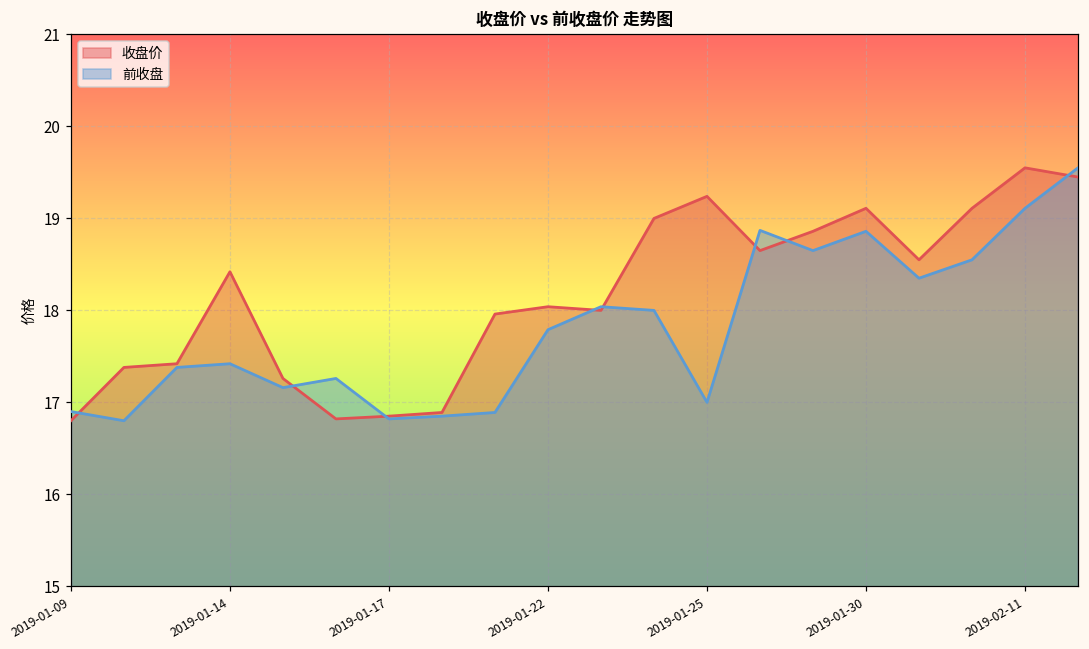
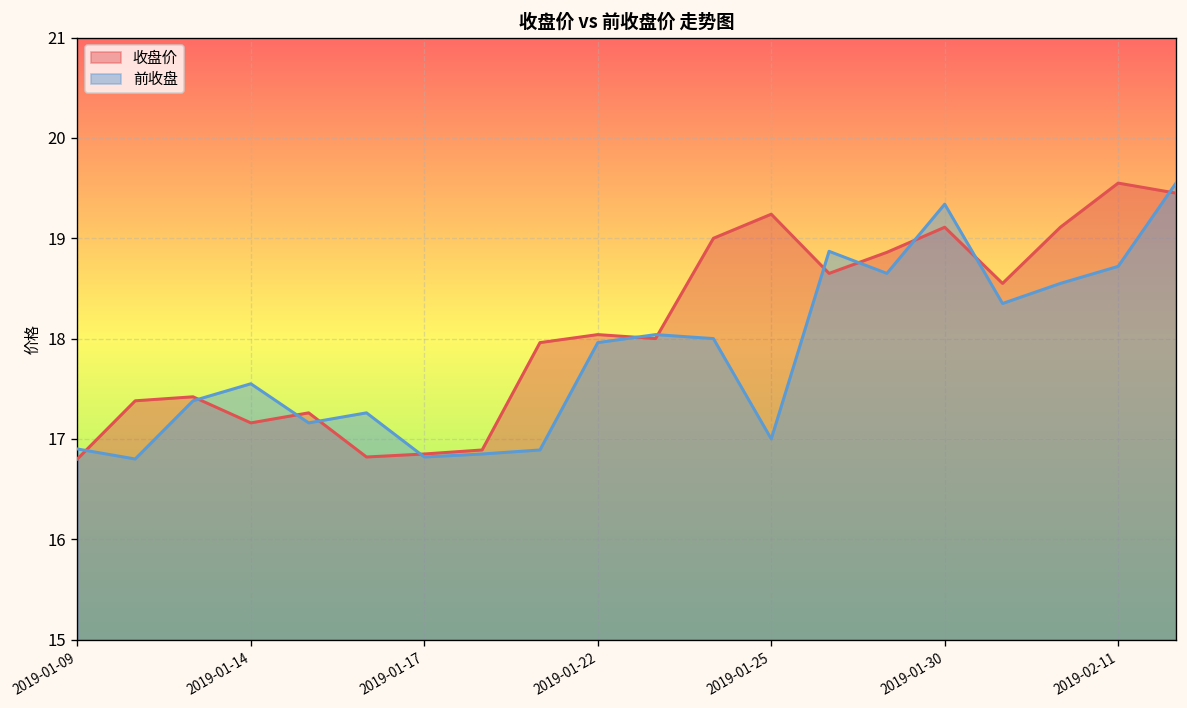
  {
    "收盘价": {
      "2019-01-09": 16.8,
-     "2019-01-14": 18.4,
+     "2019-01-14": 17.2,
      "2019-01-22": 18.0,
      "2019-01-25": 19.2,
      "2019-01-30": 19.1,
      "2019-02-11": 19.6
    },
    "前收盘": {
      "2019-01-09": 16.9,
-     "2019-01-14": 17.4,
-     "2019-01-22": 17.8,
+     "2019-01-14": 17.6,
+     "2019-01-22": 18.0,
      "2019-01-25": 17.0,
-     "2019-01-30": 18.9,
-     "2019-02-11": 19.1
+     "2019-01-30": 19.3,
+     "2019-02-11": 18.7
    }
  }
